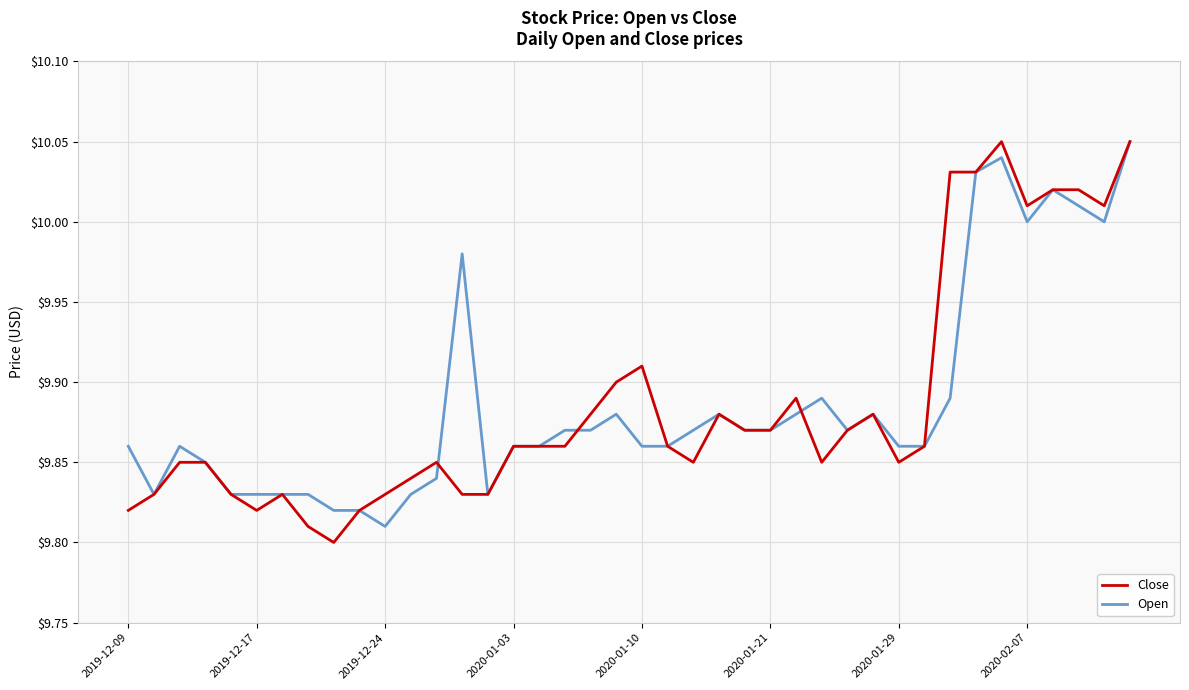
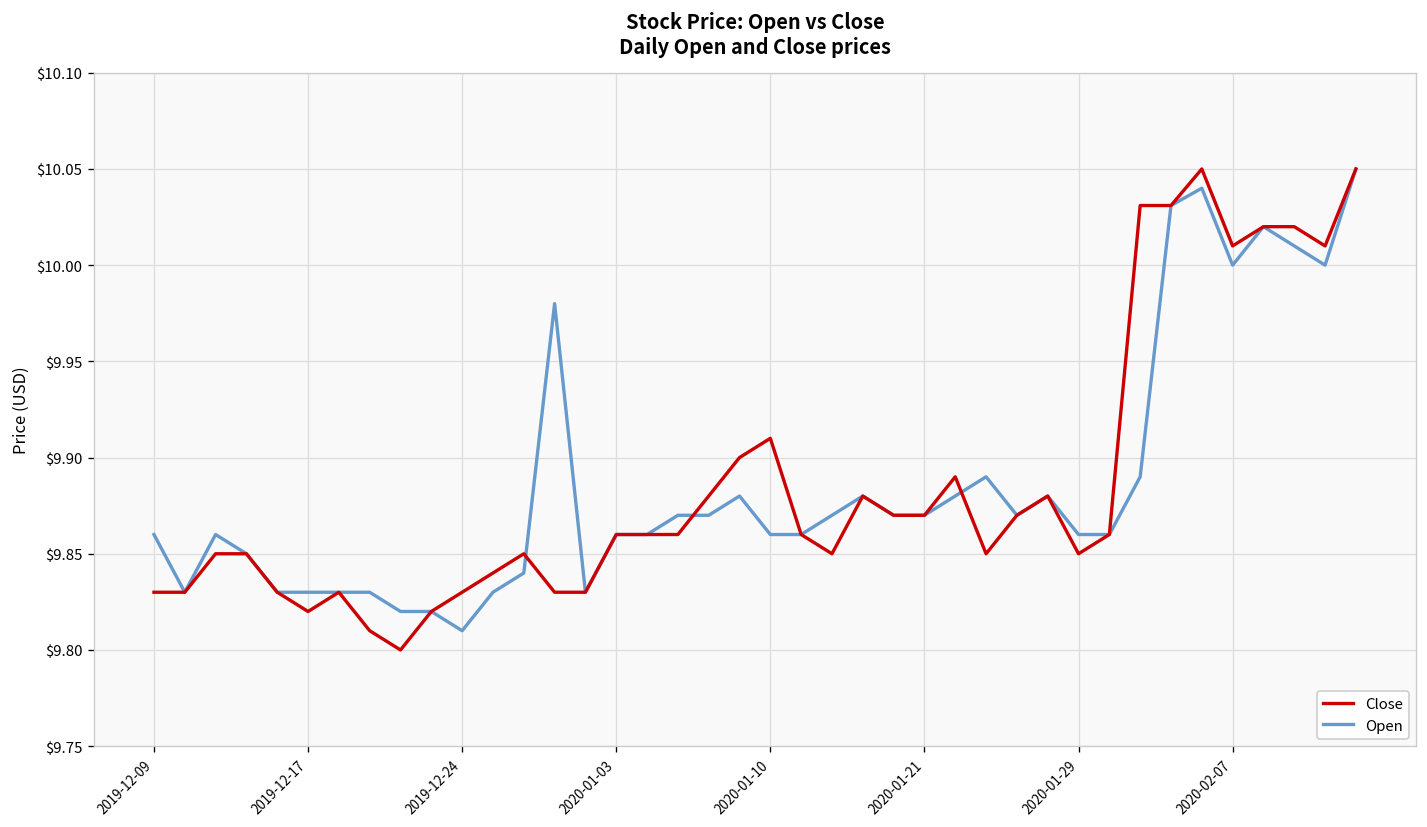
  {
    "Close": {
-     "2019-12-09": "$9.82",
+     "2019-12-09": "$9.83",
      "2019-12-17": "$9.82",
      "2019-12-24": "$9.83",
      "2020-01-10": "$9.91",
      "2020-01-29": "$9.85",
      "2020-02-07": "$10.01"
    },
    "Open": {
      "2019-12-09": "$9.86",
      "2019-12-17": "$9.83",
      "2019-12-24": "$9.81",
      "2020-01-10": "$9.86",
      "2020-01-29": "$9.86",
      "2020-02-07": "$10.00"
    }
  }
